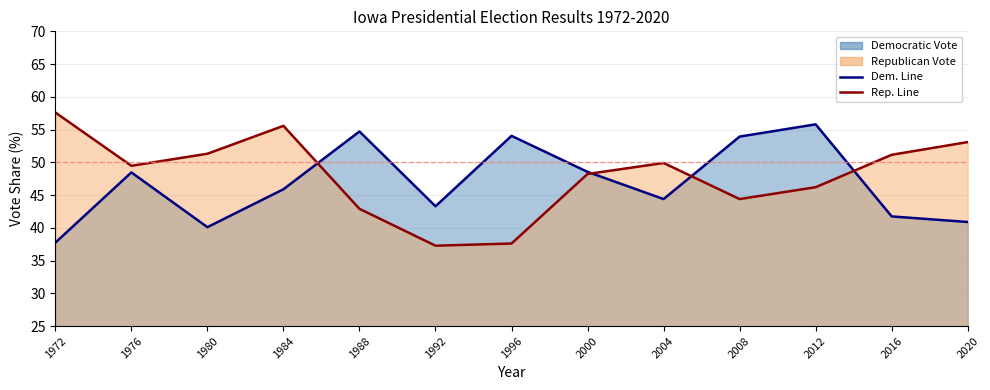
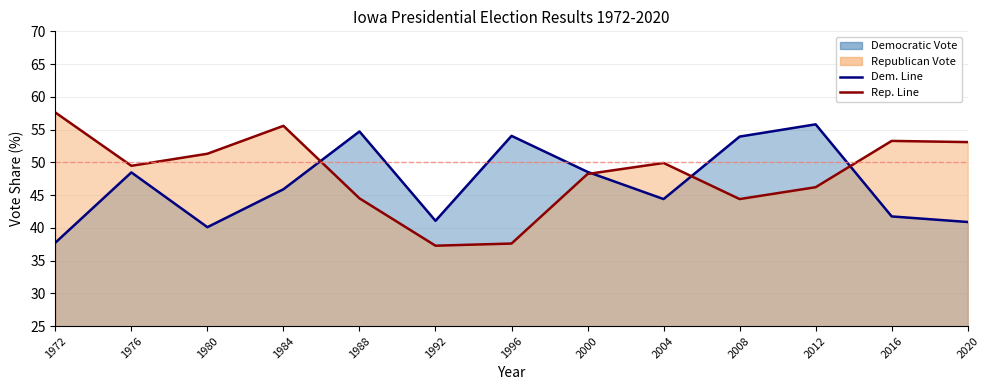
  {
    "Democratic Vote": {
      "1972": 38,
      "1976": 48,
      "1980": 40,
      "1984": 46,
      "1988": 55,
-     "1992": 43,
+     "1992": 41,
      "1996": 54,
      "2004": 44,
      "2008": 54,
      "2012": 56,
      "2016": 42,
      "2020": 41
    },
    "Republican Vote": {
      "1972": 58,
      "1976": 49,
      "1980": 51,
      "1984": 56,
-     "1988": 43,
+     "1988": 45,
      "1992": 37,
      "1996": 38,
      "2004": 50,
      "2008": 44,
      "2012": 46,
-     "2016": 51,
+     "2016": 53,
      "2020": 53
    }
  }
